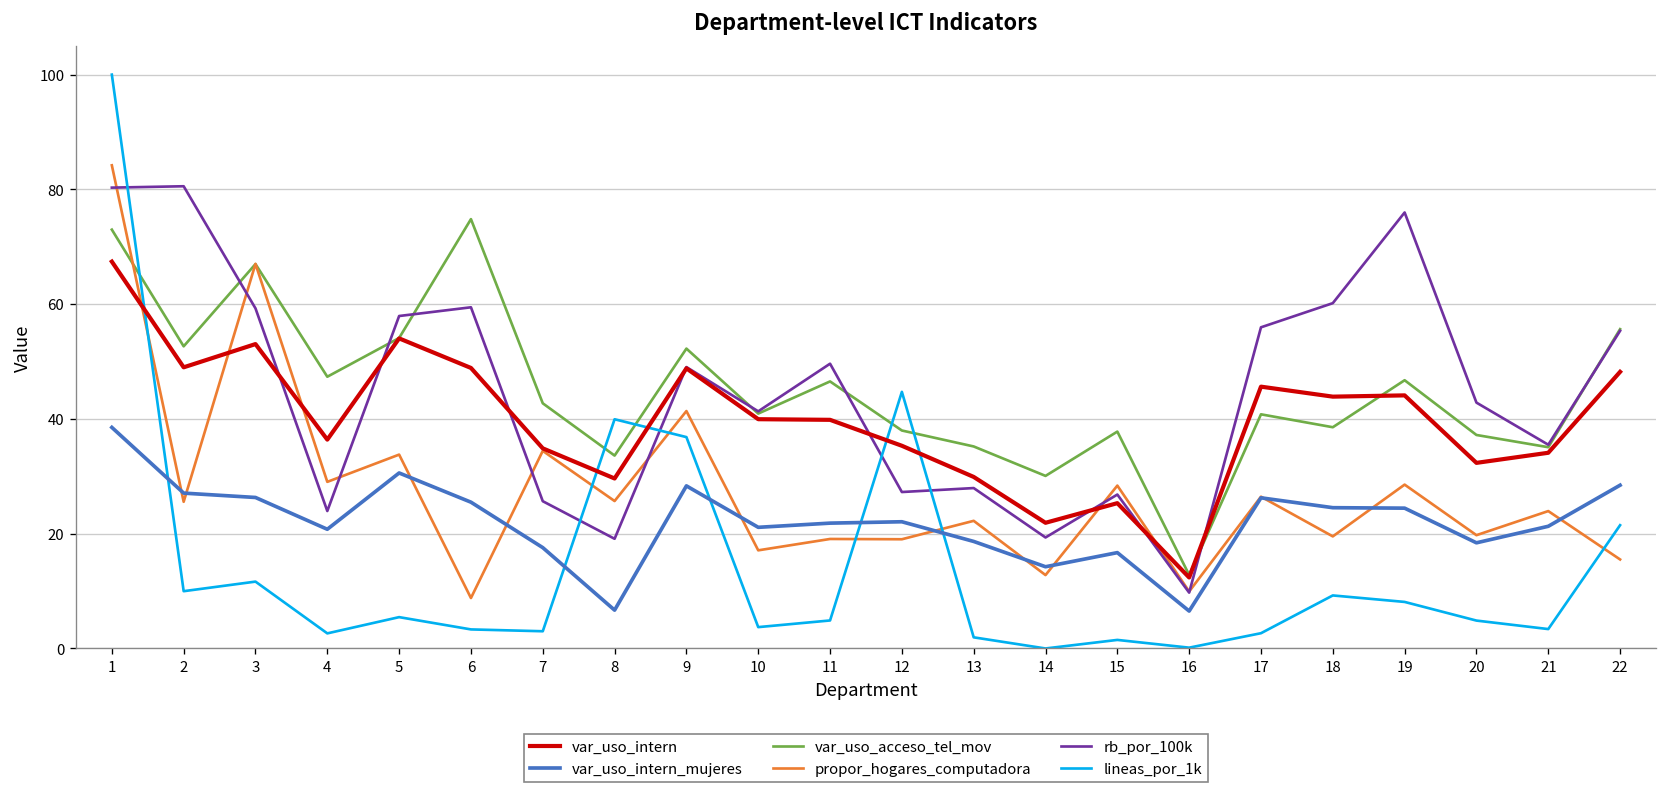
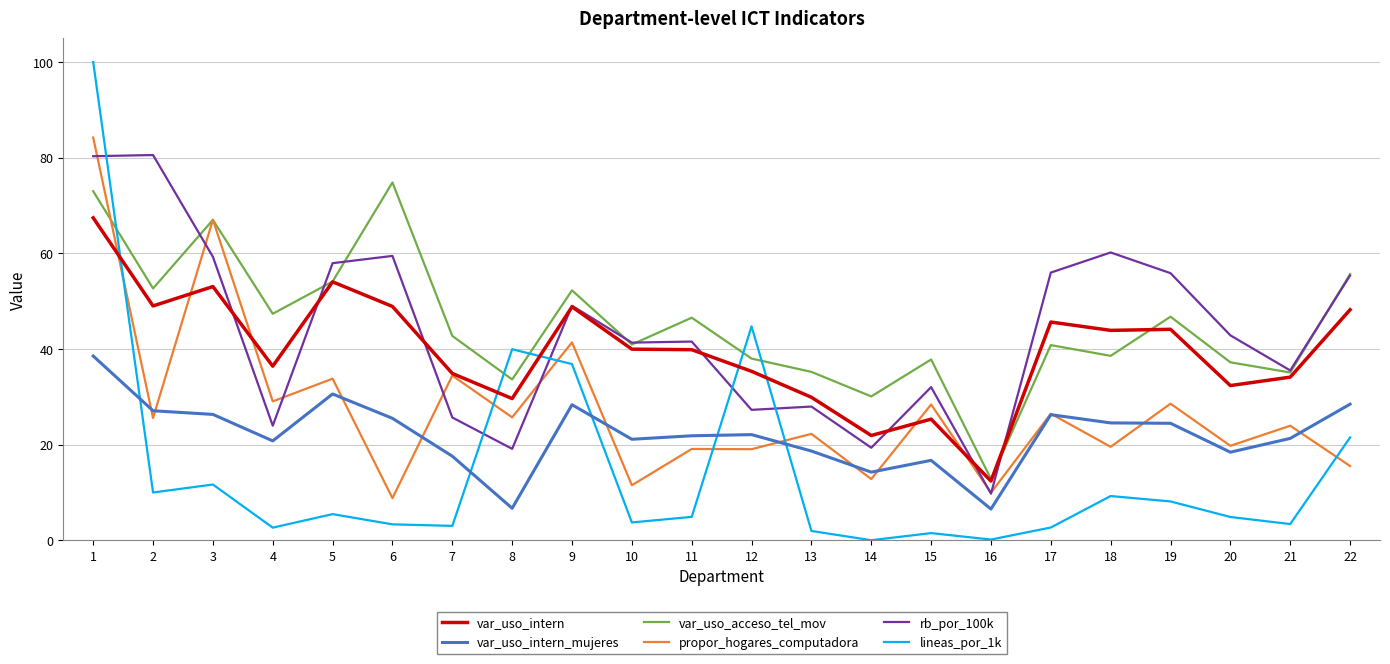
  {
    "var_uso_intern": {
      "1": 67,
      "2": 49,
      "3": 53,
      "4": 36,
      "6": 49,
      "8": 30,
      "10": 40,
      "11": 40,
      "12": 35,
      "13": 30,
      "14": 22,
      "15": 25,
      "17": 46,
      "18": 44,
      "19": 44,
      "20": 32,
      "21": 34,
      "22": 48
    },
    "var_uso_intern_mujeres": {
      "1": 39,
      "2": 27,
      "3": 26,
      "4": 21,
      "5": 31,
      "6": 25,
      "7": 18,
      "8": 7,
      "9": 28,
      "10": 21,
      "11": 22,
      "12": 22,
      "13": 19,
      "14": 14,
      "15": 17,
      "16": 7,
      "18": 25,
      "19": 24,
      "20": 18,
      "21": 21,
      "22": 28
    },
    "var_uso_acceso_tel_mov": {
      "1": 73,
      "2": 53,
      "4": 47,
      "6": 75,
      "7": 43,
      "8": 34,
      "9": 52,
      "11": 47,
      "12": 38,
      "13": 35,
      "14": 30,
      "15": 38,
      "17": 41,
      "18": 39,
      "19": 47,
      "20": 37
    },
    "propor_hogares_computadora": {
      "1": 84,
      "2": 26,
      "4": 29,
      "5": 34,
      "6": 9,
      "8": 26,
      "9": 41,
-     "10": 17,
+     "10": 12,
      "11": 19,
      "12": 19,
      "13": 22,
      "14": 13,
      "15": 28,
      "18": 20,
      "19": 29,
      "20": 20,
      "21": 24,
      "22": 16
    },
    "rb_por_100k": {
      "1": 80,
      "2": 81,
      "3": 59,
      "4": 24,
      "5": 58,
      "6": 59,
      "7": 26,
      "8": 19,
-     "11": 50,
+     "11": 42,
      "12": 27,
      "13": 28,
      "14": 19,
-     "15": 27,
+     "15": 32,
      "17": 56,
      "18": 60,
-     "19": 76,
+     "19": 56,
      "20": 43
    },
    "lineas_por_1k": {
      "1": 100,
      "2": 10,
      "3": 12,
      "4": 3,
      "5": 5,
      "6": 3,
      "7": 3,
      "8": 40,
      "9": 37,
      "10": 4,
      "11": 5,
      "12": 45,
      "13": 2,
      "14": 0,
      "15": 1,
      "16": 0,
      "17": 3,
      "18": 9,
      "19": 8,
      "20": 5,
      "21": 3,
      "22": 21
    }
  }
